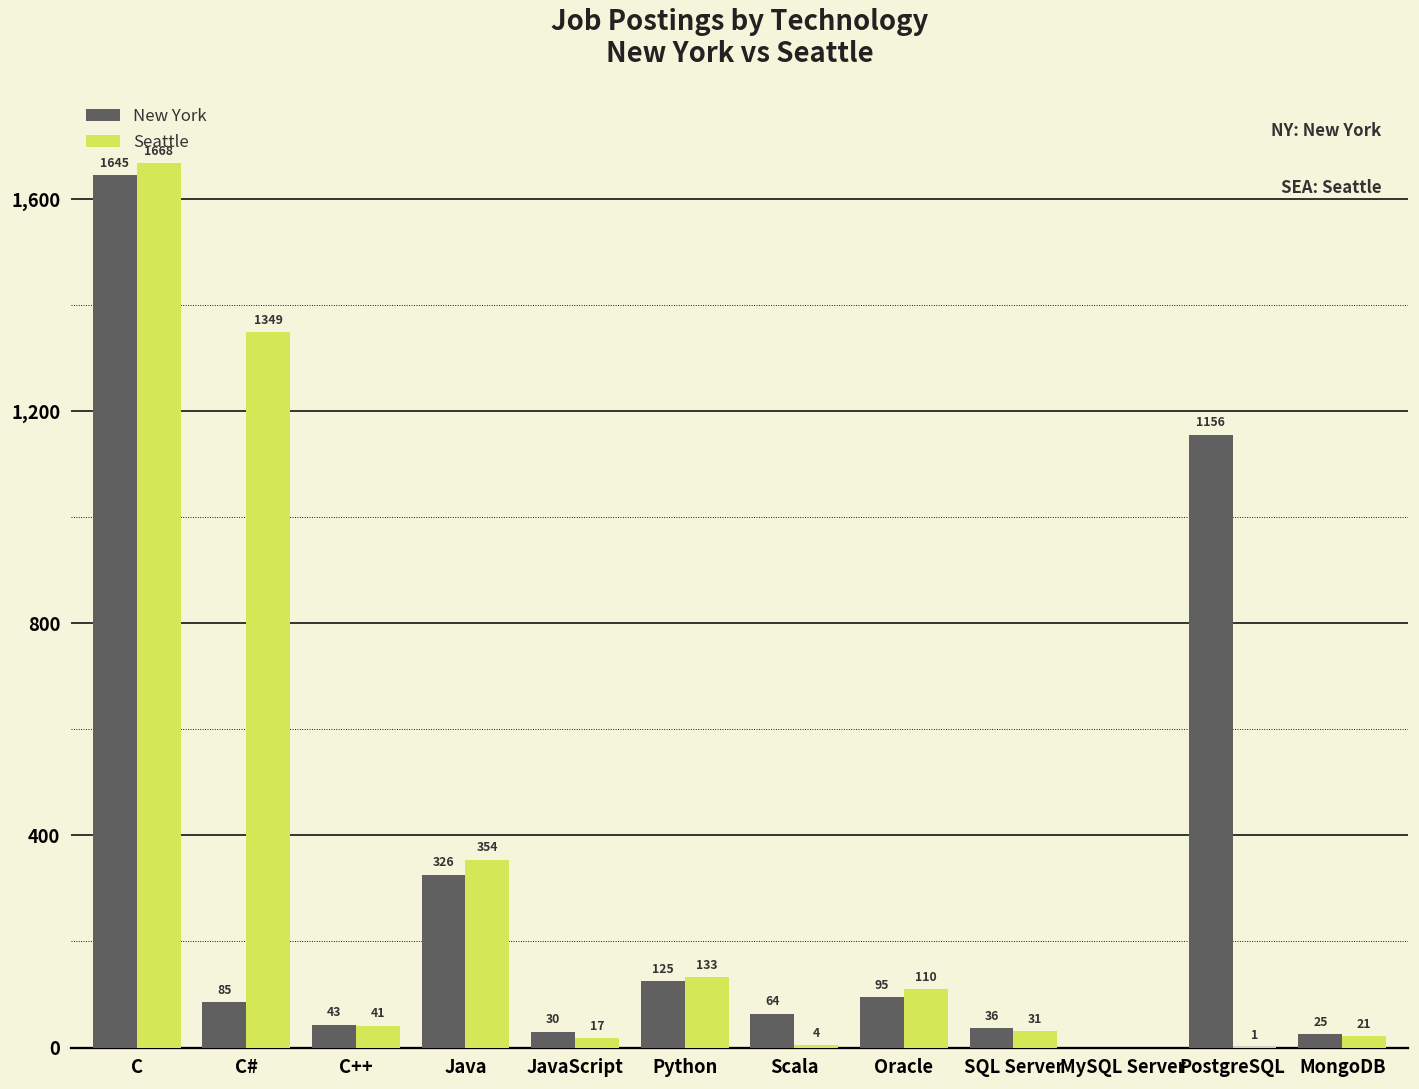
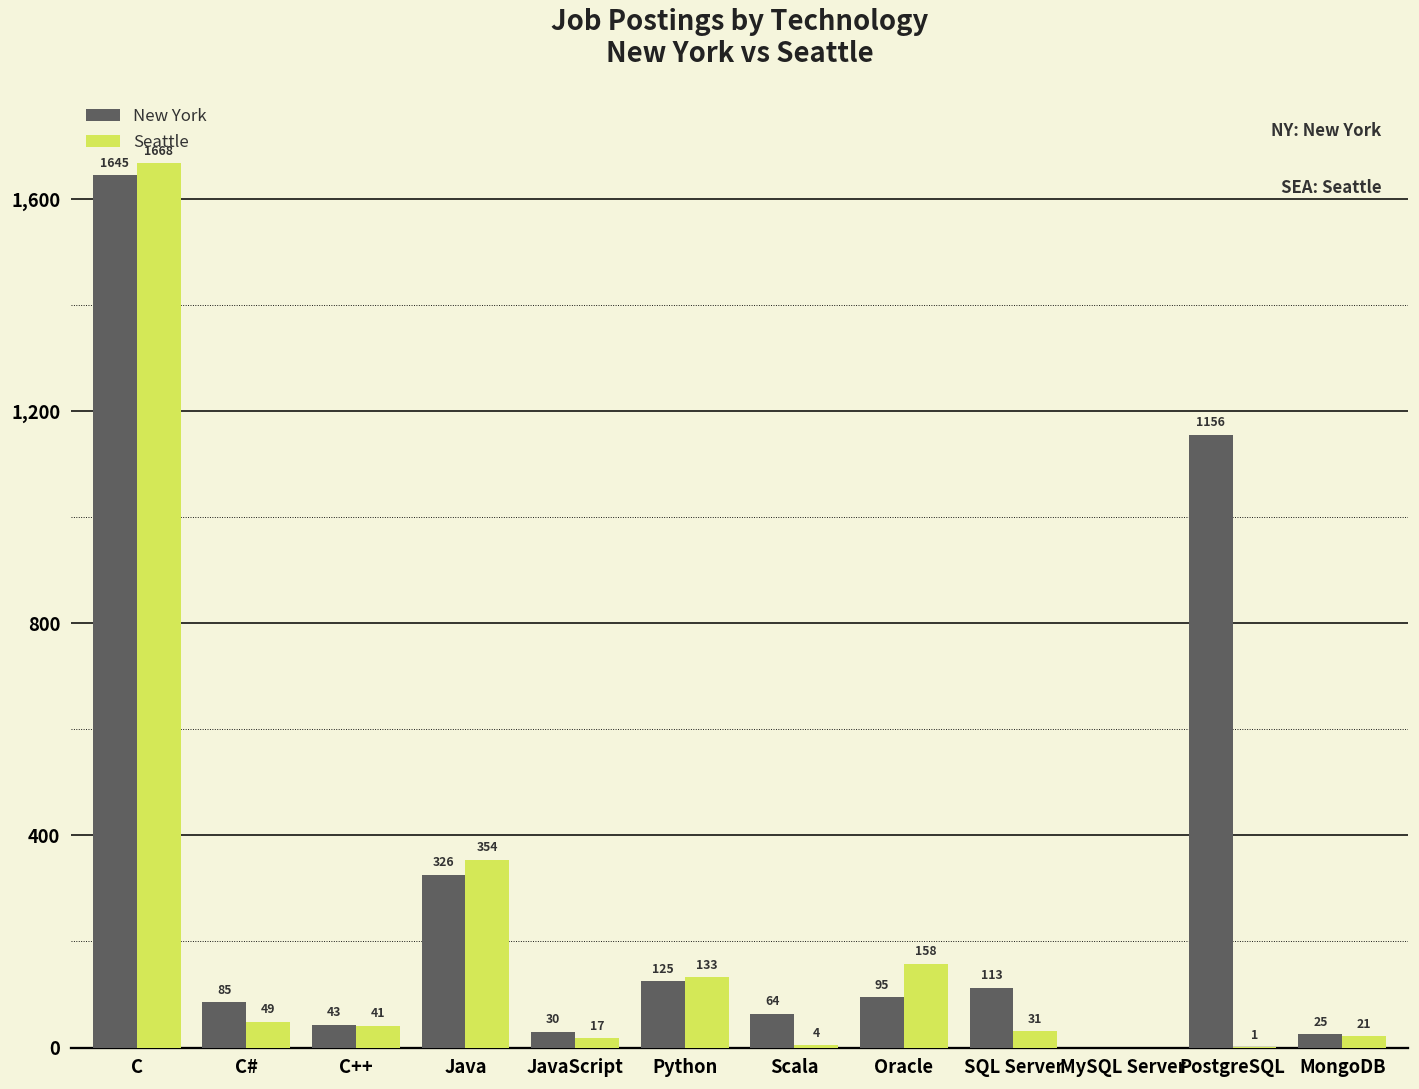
  {
    "New York": {
      "C": 1645,
      "C#": 85,
      "C++": 43,
      "Java": 326,
      "JavaScript": 30,
      "Python": 125,
      "Scala": 64,
      "Oracle": 95,
-     "SQL Server": 36,
+     "SQL Server": 113,
      "PostgreSQL": 1156,
      "MongoDB": 25
    },
    "Seattle": {
      "C": 1668,
-     "C#": 1349,
+     "C#": 49,
      "C++": 41,
      "Java": 354,
      "JavaScript": 17,
      "Python": 133,
      "Scala": 4,
-     "Oracle": 110,
+     "Oracle": 158,
      "SQL Server": 31,
      "PostgreSQL": 1,
      "MongoDB": 21
    }
  }
